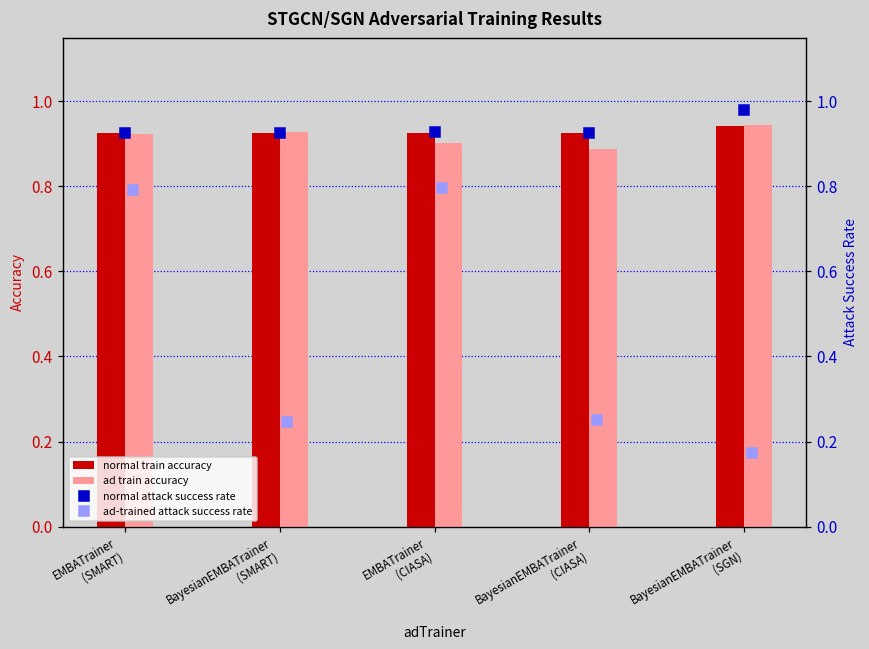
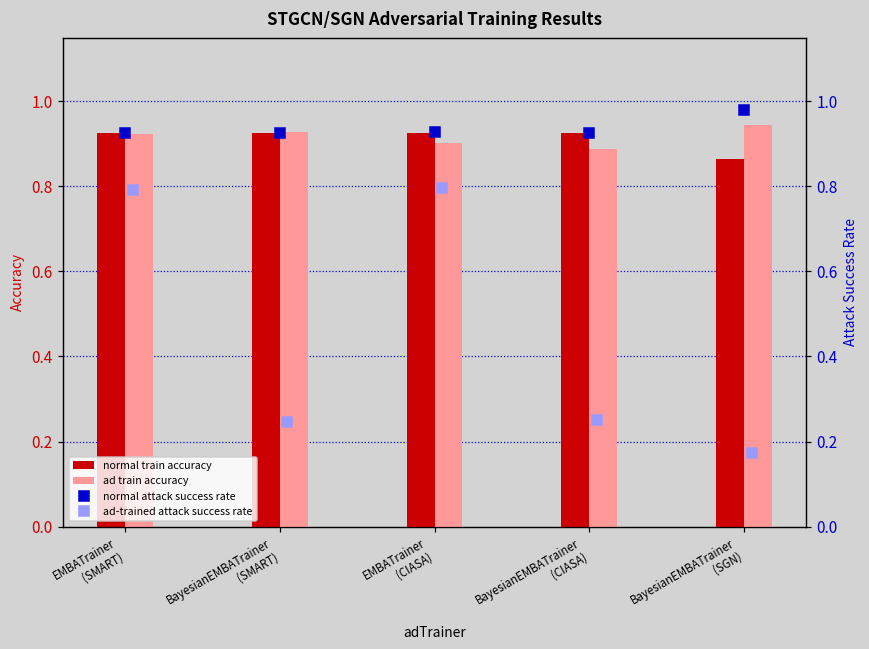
  {
    "normal train accuracy": {
      "EMBATrainer (SMART)": 0.93,
      "BayesianEMBATrainer (SMART)": 0.93,
      "EMBATrainer (CIASA)": 0.93,
      "BayesianEMBATrainer (CIASA)": 0.93,
-     "BayesianEMBATrainer (SGN)": 0.94
+     "BayesianEMBATrainer (SGN)": 0.86
    },
    "ad train accuracy": {
      "EMBATrainer (SMART)": 0.92,
      "BayesianEMBATrainer (SMART)": 0.93,
      "EMBATrainer (CIASA)": 0.90,
      "BayesianEMBATrainer (CIASA)": 0.89,
      "BayesianEMBATrainer (SGN)": 0.95
    },
    "normal attack success rate": {
      "EMBATrainer (SMART)": 0.93,
      "BayesianEMBATrainer (SMART)": 0.93,
      "EMBATrainer (CIASA)": 0.93,
      "BayesianEMBATrainer (CIASA)": 0.93,
      "BayesianEMBATrainer (SGN)": 0.98
    }
  }
